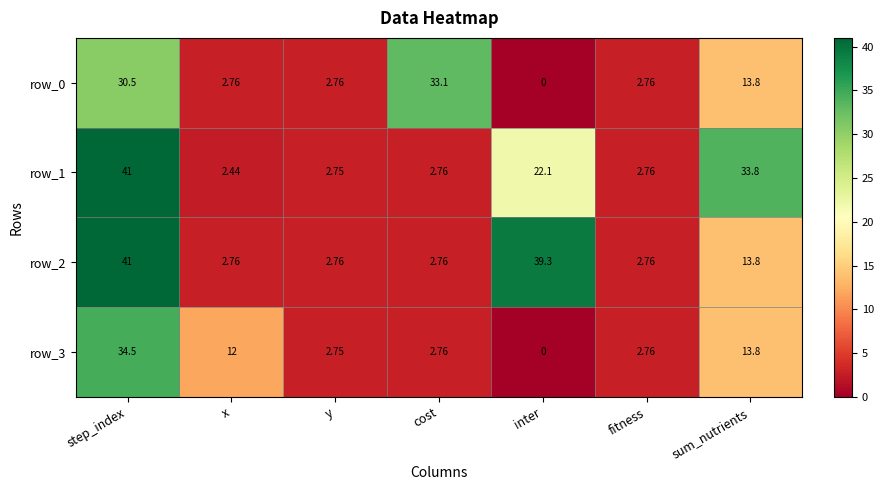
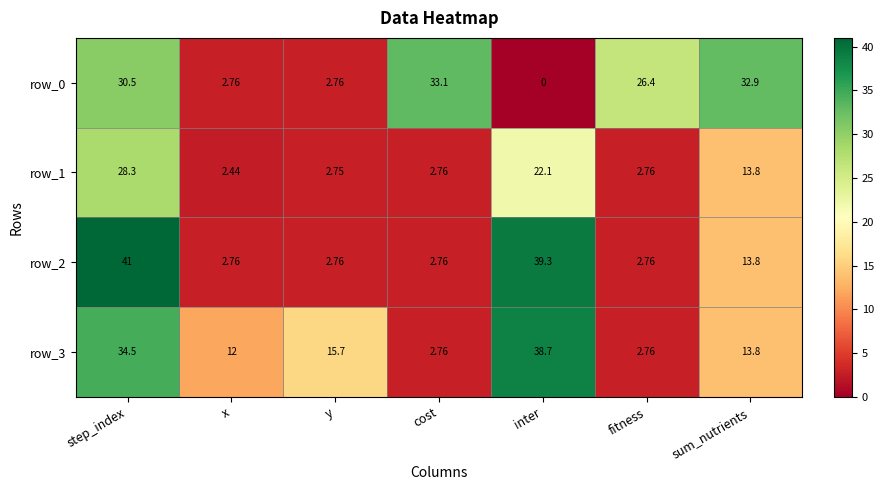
  {
    "row_0": {
      "step_index": 30.5,
      "x": 2.76,
      "y": 2.76,
      "cost": 33.1,
      "inter": 0,
-     "fitness": 2.76,
-     "sum_nutrients": 13.8
+     "fitness": 26.4,
+     "sum_nutrients": 32.9
    },
    "row_1": {
-     "step_index": 41,
+     "step_index": 28.3,
      "x": 2.44,
      "y": 2.75,
      "cost": 2.76,
      "inter": 22.1,
      "fitness": 2.76,
-     "sum_nutrients": 33.8
+     "sum_nutrients": 13.8
    },
    "row_2": {
      "step_index": 41,
      "x": 2.76,
      "y": 2.76,
      "cost": 2.76,
      "inter": 39.3,
      "fitness": 2.76,
      "sum_nutrients": 13.8
    },
    "row_3": {
      "step_index": 34.5,
      "x": 12,
-     "y": 2.75,
+     "y": 15.7,
      "cost": 2.76,
-     "inter": 0,
+     "inter": 38.7,
      "fitness": 2.76,
      "sum_nutrients": 13.8
    }
  }
